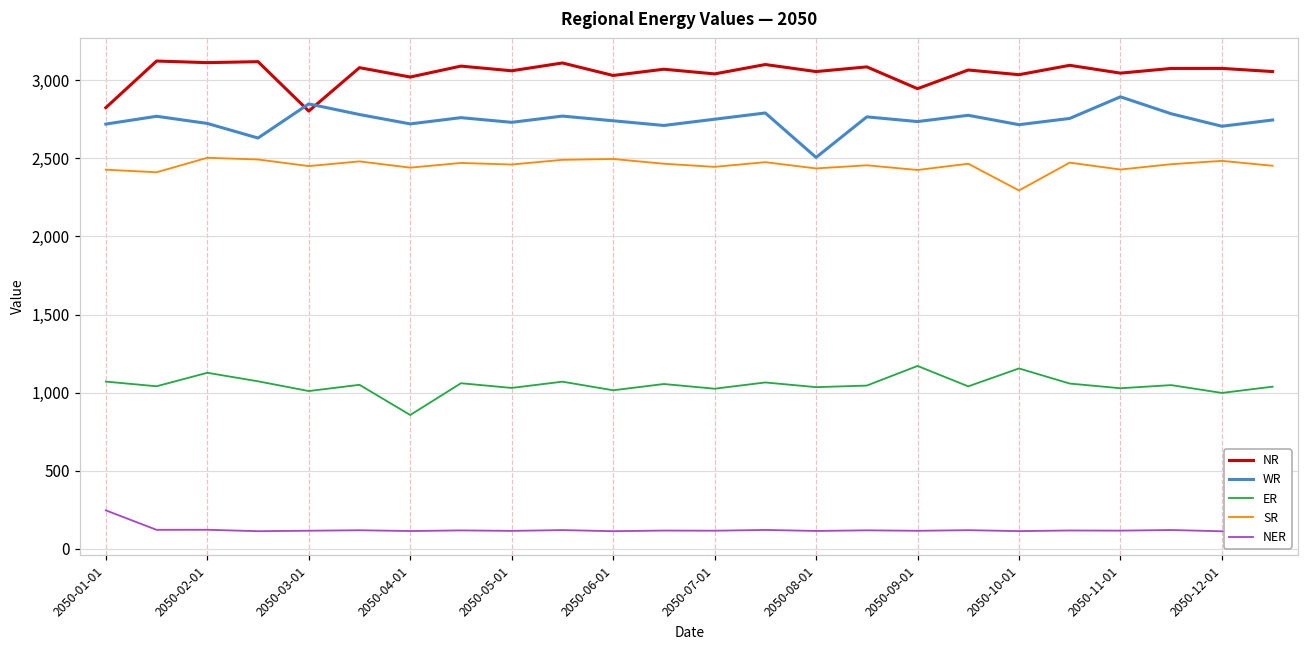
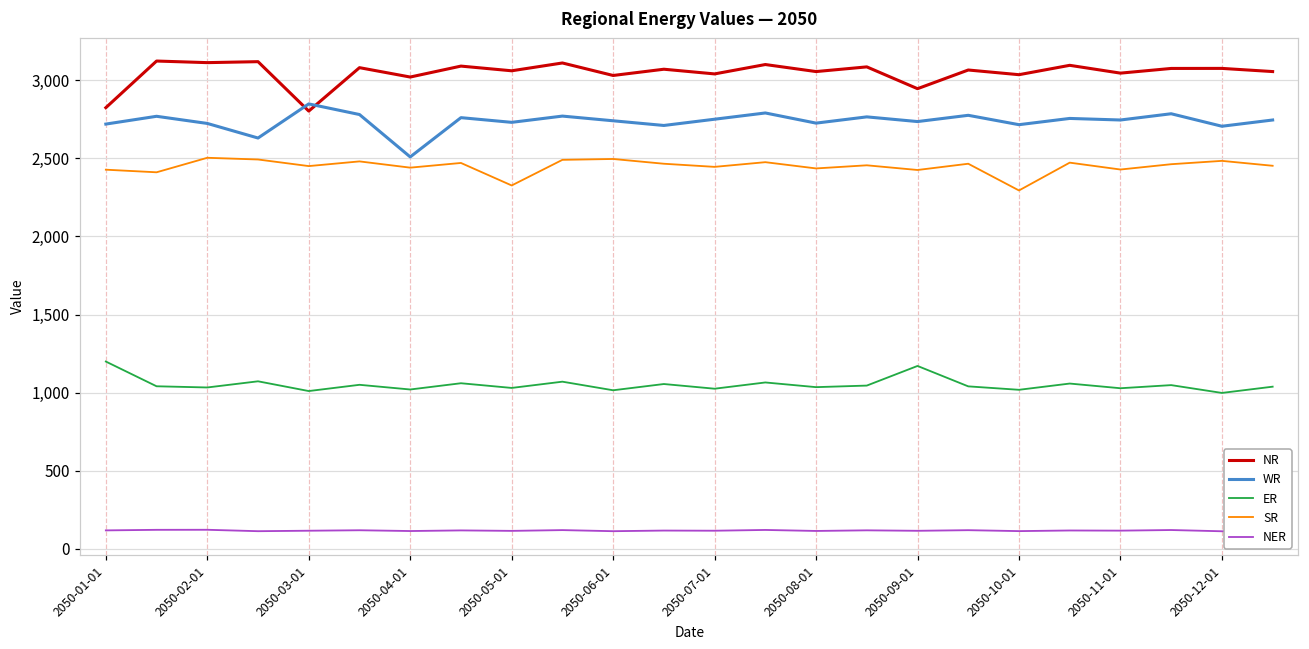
  {
    "NR": {
      "2050-01-01": "2,820",
      "2050-02-01": "3,110",
      "2050-03-01": "2,800",
      "2050-04-01": "3,020",
      "2050-05-01": "3,060",
      "2050-06-01": "3,030",
      "2050-07-01": "3,040",
      "2050-08-01": "3,060",
      "2050-09-01": "2,950",
      "2050-10-01": "3,040",
      "2050-11-01": "3,050",
      "2050-12-01": "3,080"
    },
    "WR": {
      "2050-01-01": "2,720",
      "2050-02-01": "2,720",
      "2050-03-01": "2,850",
-     "2050-04-01": "2,720",
+     "2050-04-01": "2,510",
      "2050-05-01": "2,730",
      "2050-06-01": "2,740",
      "2050-07-01": "2,750",
-     "2050-08-01": "2,510",
+     "2050-08-01": "2,730",
      "2050-09-01": "2,740",
      "2050-10-01": "2,720",
-     "2050-11-01": "2,890",
+     "2050-11-01": "2,750",
      "2050-12-01": "2,710"
    },
    "ER": {
-     "2050-01-01": "1,070",
-     "2050-02-01": "1,130",
+     "2050-01-01": "1,200",
+     "2050-02-01": "1,030",
      "2050-03-01": "1,010",
-     "2050-04-01": "860",
+     "2050-04-01": "1,020",
      "2050-05-01": "1,030",
      "2050-06-01": "1,020",
      "2050-07-01": "1,030",
      "2050-08-01": "1,040",
      "2050-09-01": "1,170",
-     "2050-10-01": "1,150",
+     "2050-10-01": "1,020",
      "2050-11-01": "1,030",
      "2050-12-01": "1,000"
    },
    "SR": {
      "2050-01-01": "2,430",
      "2050-02-01": "2,500",
      "2050-03-01": "2,450",
      "2050-04-01": "2,440",
-     "2050-05-01": "2,460",
+     "2050-05-01": "2,330",
      "2050-06-01": "2,500",
      "2050-07-01": "2,450",
      "2050-08-01": "2,440",
      "2050-09-01": "2,430",
      "2050-10-01": "2,290",
      "2050-11-01": "2,430",
      "2050-12-01": "2,480"
    },
    "NER": {
-     "2050-01-01": "250",
+     "2050-01-01": "120",
      "2050-02-01": "120",
      "2050-03-01": "120",
      "2050-04-01": "110",
      "2050-05-01": "120",
      "2050-06-01": "110",
      "2050-07-01": "120",
      "2050-08-01": "110",
      "2050-09-01": "120",
      "2050-10-01": "110",
      "2050-11-01": "120",
      "2050-12-01": "110"
    }
  }
